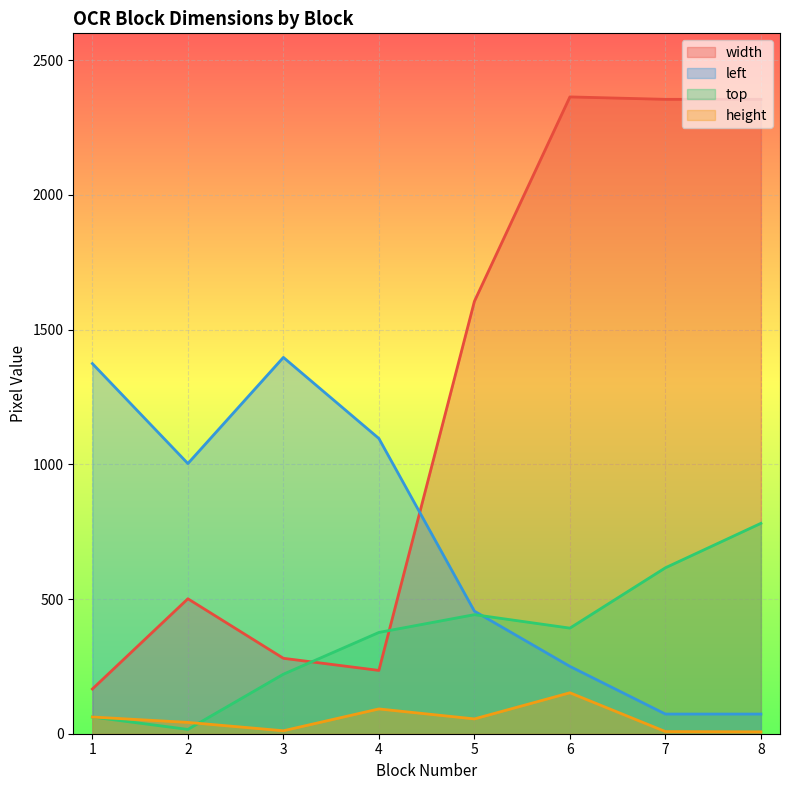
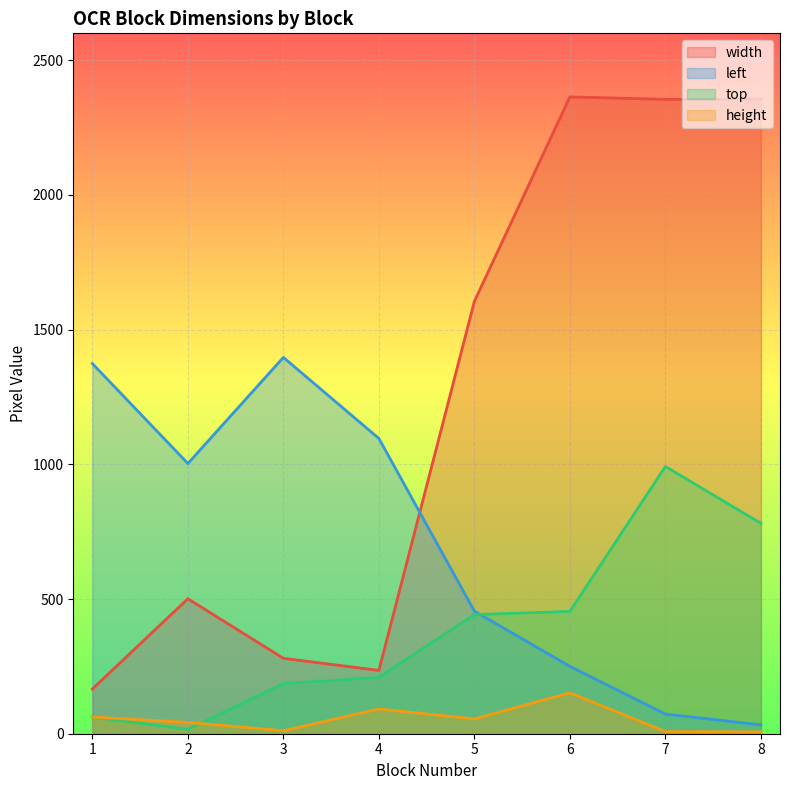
  {
    "left": {
      "1": 1370,
      "2": 1000,
      "3": 1400,
      "4": 1100,
      "5": 460,
      "6": 250,
      "7": 70,
-     "8": 70
+     "8": 30
    },
    "top": {
      "2": 20,
-     "3": 220,
-     "4": 380,
+     "3": 190,
+     "4": 210,
      "5": 440,
-     "6": 390,
-     "7": 620,
+     "6": 450,
+     "7": 990,
      "8": 780
    }
  }
